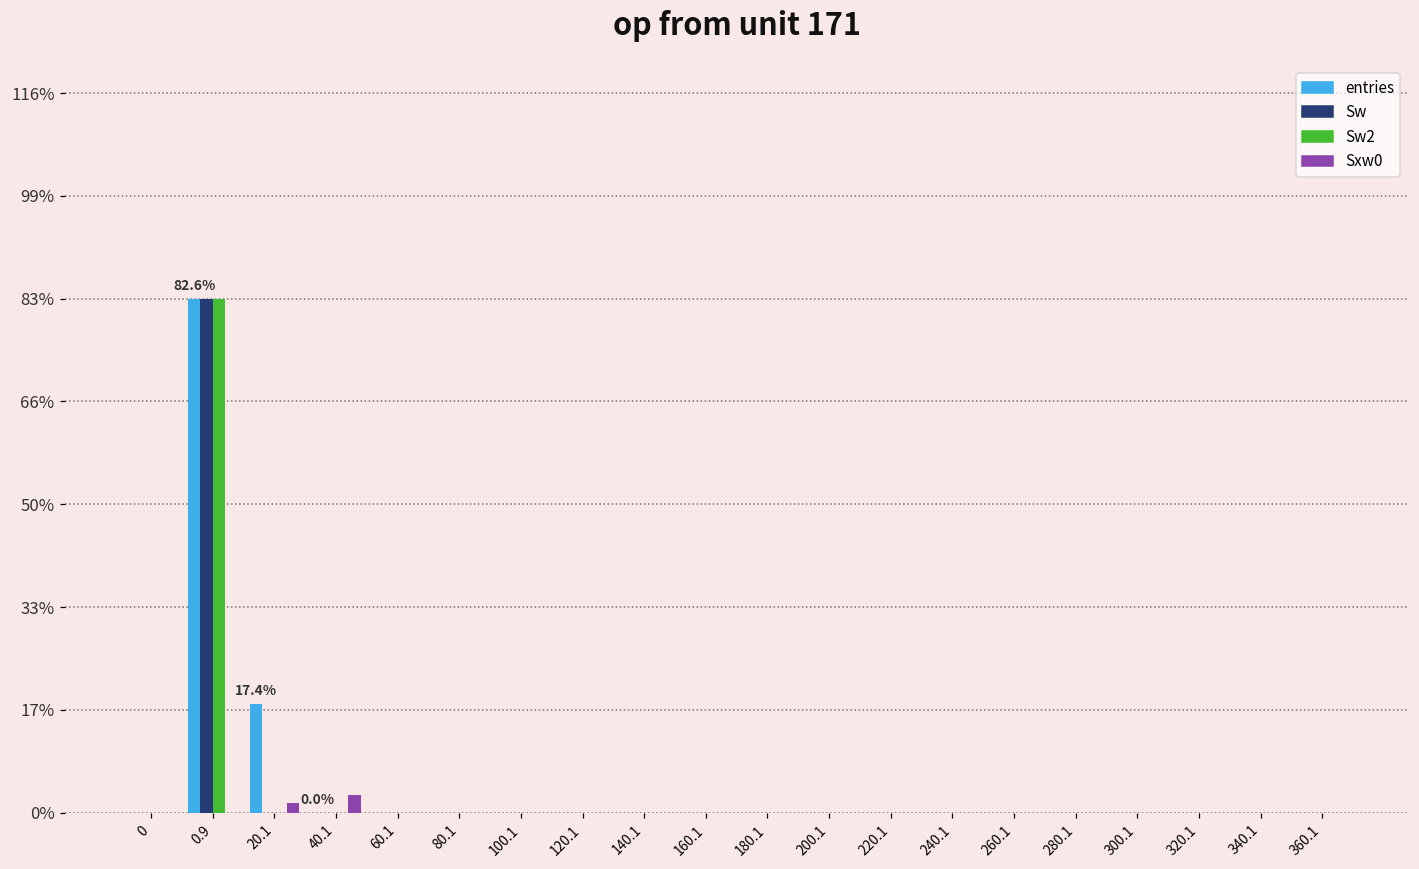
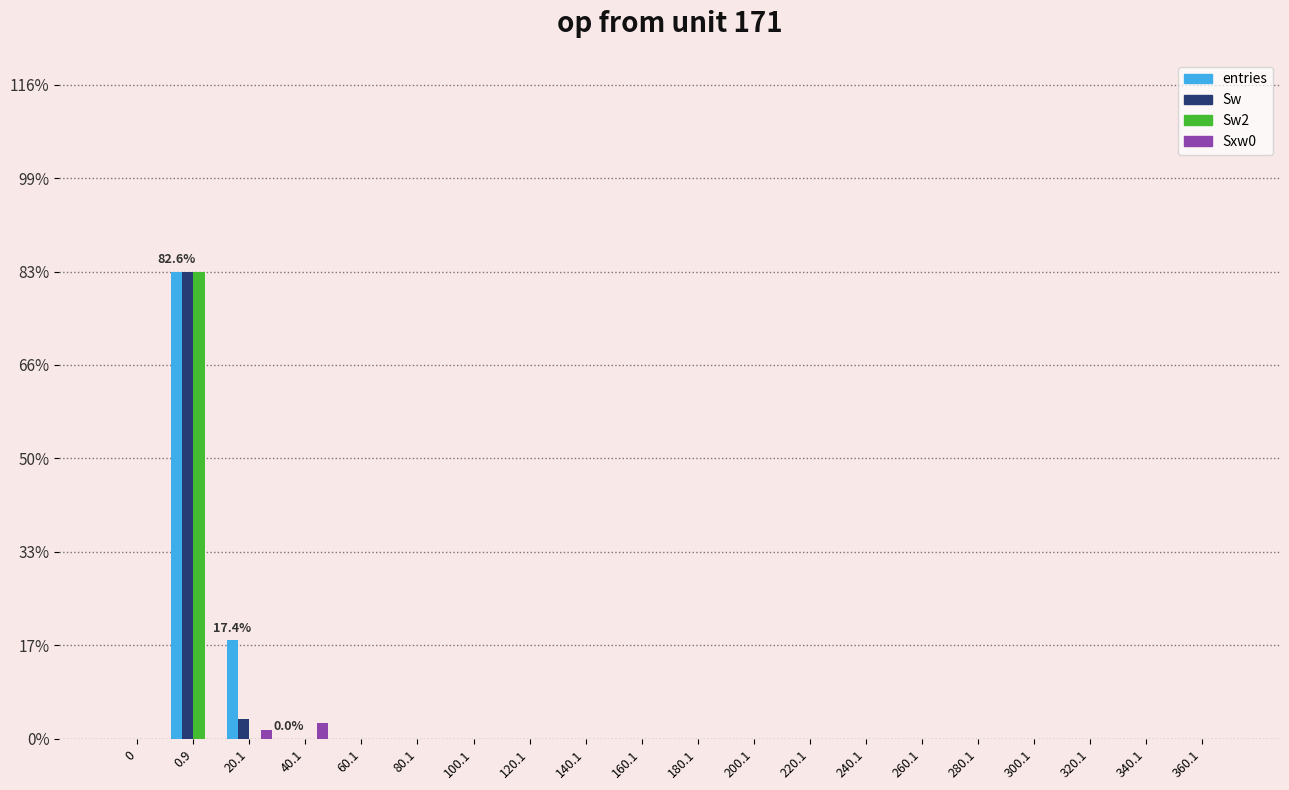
  {
    "entries": {
      "0": "0%",
      "60.1": "0%",
      "80.1": "0%",
      "100.1": "0%",
      "120.1": "0%",
      "140.1": "0%",
      "160.1": "0%",
      "180.1": "0%",
      "200.1": "0%",
      "220.1": "0%",
      "240.1": "0%",
      "260.1": "0%",
      "280.1": "0%",
      "300.1": "0%",
      "320.1": "0%",
      "340.1": "0%",
      "360.1": "0%"
    },
    "Sw": {
      "0": "0%",
-     "20.1": "0%",
+     "20.1": "4%",
      "60.1": "0%",
      "80.1": "0%",
      "100.1": "0%",
      "120.1": "0%",
      "140.1": "0%",
      "160.1": "0%",
      "180.1": "0%",
      "200.1": "0%",
      "220.1": "0%",
      "240.1": "0%",
      "260.1": "0%",
      "280.1": "0%",
      "300.1": "0%",
      "320.1": "0%",
      "340.1": "0%",
      "360.1": "0%"
    },
    "Sw2": {
      "0": "0%",
      "0.9": "83%",
      "60.1": "0%",
      "80.1": "0%",
      "100.1": "0%",
      "120.1": "0%",
      "140.1": "0%",
      "160.1": "0%",
      "180.1": "0%",
      "200.1": "0%",
      "220.1": "0%",
      "240.1": "0%",
      "260.1": "0%",
      "280.1": "0%",
      "300.1": "0%",
      "320.1": "0%",
      "340.1": "0%",
      "360.1": "0%"
    },
    "Sxw0": {
      "0": "0%",
      "0.9": "0%",
      "20.1": "2%",
      "40.1": "3%",
      "60.1": "0%",
      "80.1": "0%",
      "100.1": "0%",
      "120.1": "0%",
      "140.1": "0%",
      "160.1": "0%",
      "180.1": "0%",
      "200.1": "0%",
      "220.1": "0%",
      "240.1": "0%",
      "260.1": "0%",
      "280.1": "0%",
      "300.1": "0%",
      "320.1": "0%",
      "340.1": "0%",
      "360.1": "0%"
    }
  }
